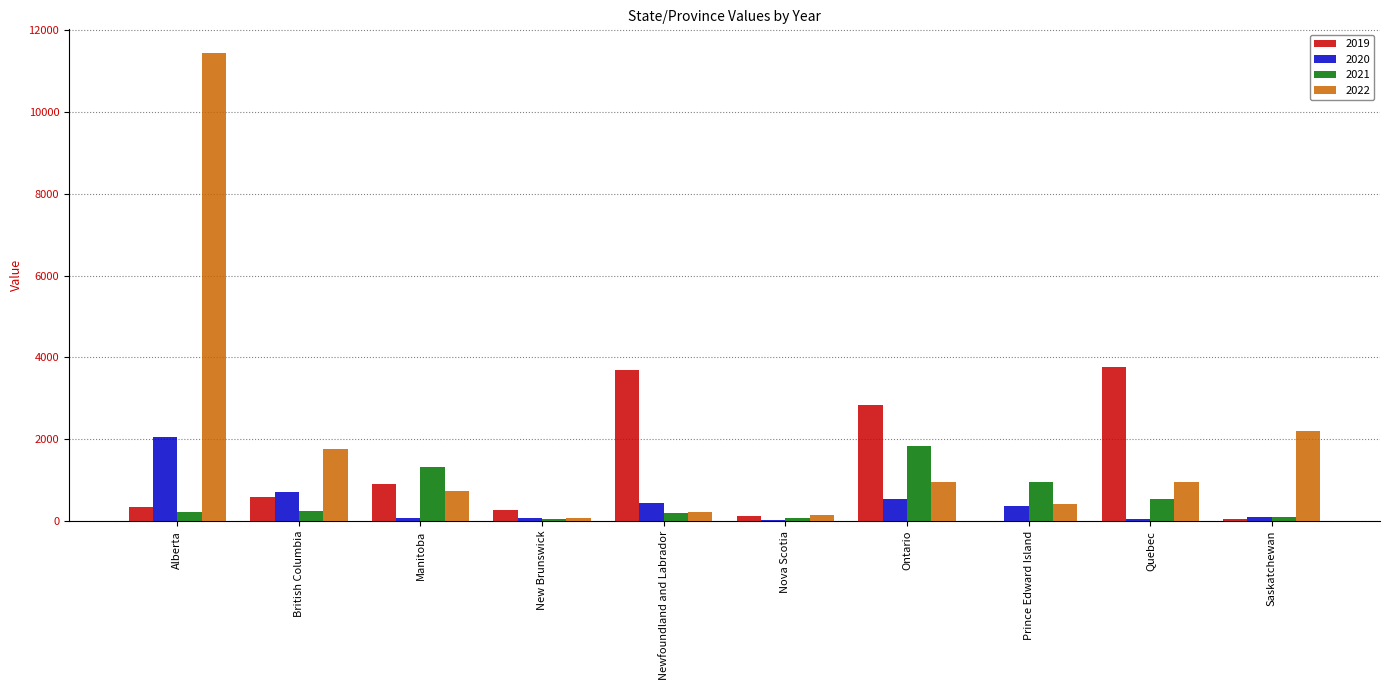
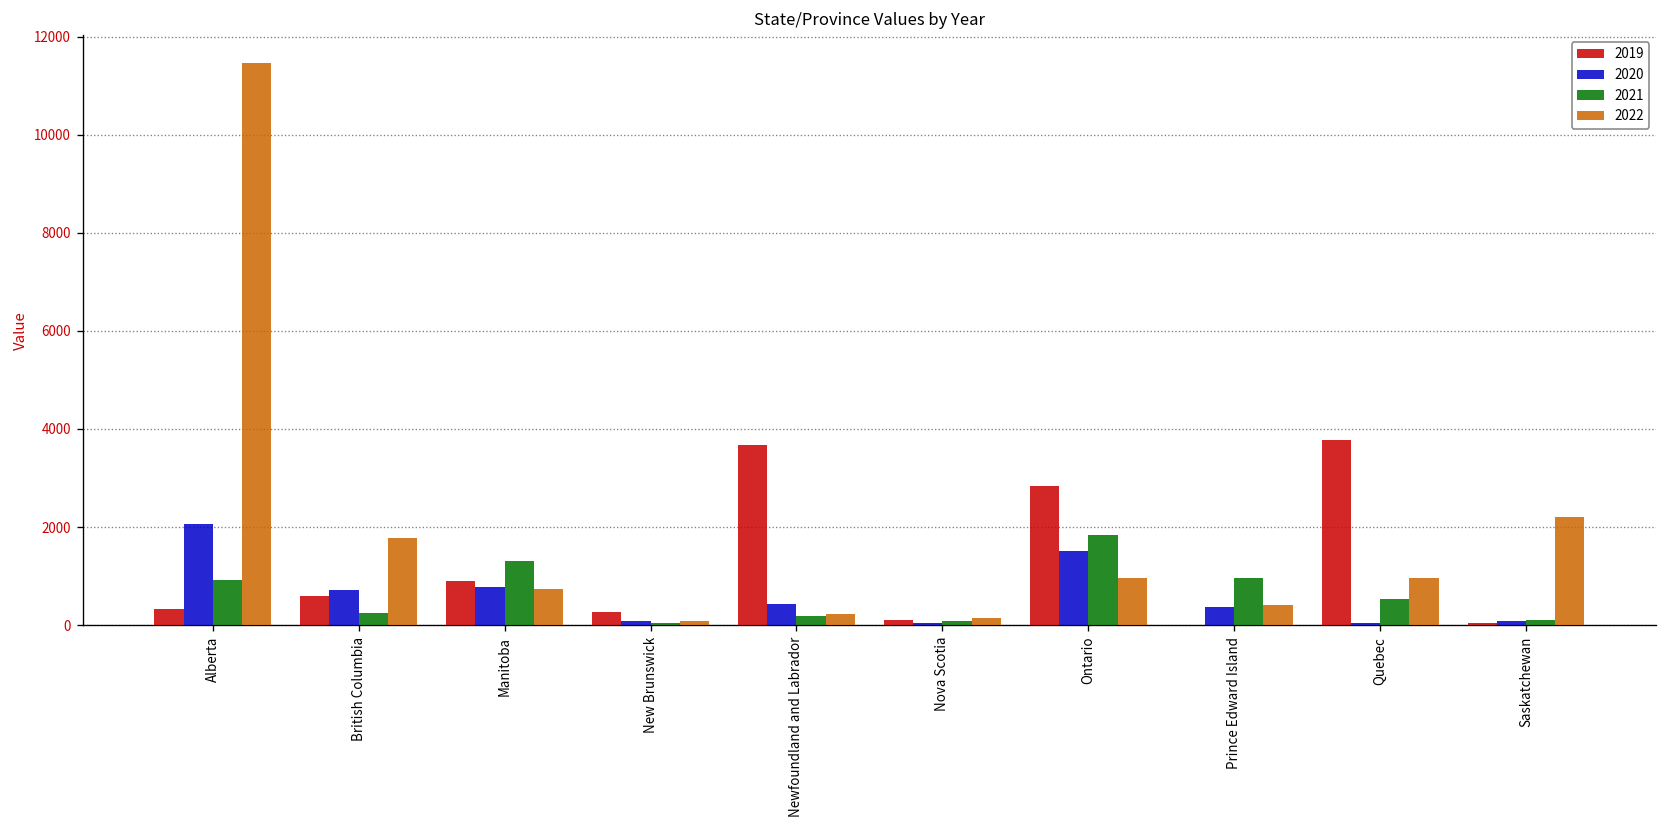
  {
    "2019": {
      "Alberta": 300,
      "British Columbia": 600,
      "Manitoba": 900,
      "New Brunswick": 300,
      "Newfoundland and Labrador": 3700,
      "Nova Scotia": 100,
      "Ontario": 2800,
      "Quebec": 3800
    },
    "2020": {
      "Alberta": 2100,
      "British Columbia": 700,
-     "Manitoba": 100,
+     "Manitoba": 800,
      "New Brunswick": 100,
      "Newfoundland and Labrador": 400,
-     "Ontario": 500,
+     "Ontario": 1500,
      "Prince Edward Island": 400,
      "Saskatchewan": 100
    },
    "2021": {
-     "Alberta": 200,
+     "Alberta": 900,
      "British Columbia": 300,
      "Manitoba": 1300,
      "Newfoundland and Labrador": 200,
      "Nova Scotia": 100,
      "Ontario": 1800,
      "Prince Edward Island": 1000,
      "Quebec": 500,
      "Saskatchewan": 100
    },
    "2022": {
      "Alberta": 11500,
      "British Columbia": 1800,
      "Manitoba": 700,
      "New Brunswick": 100,
      "Newfoundland and Labrador": 200,
      "Nova Scotia": 200,
      "Ontario": 1000,
      "Prince Edward Island": 400,
      "Quebec": 1000,
      "Saskatchewan": 2200
    }
  }
